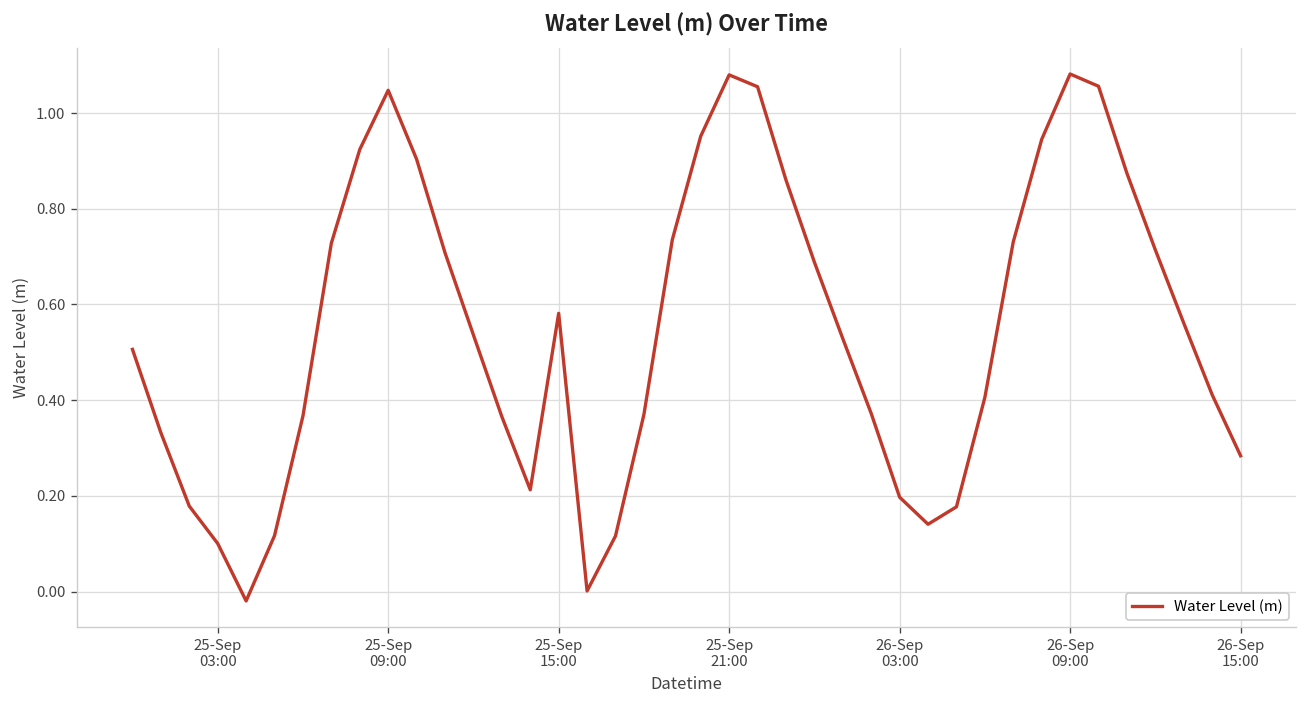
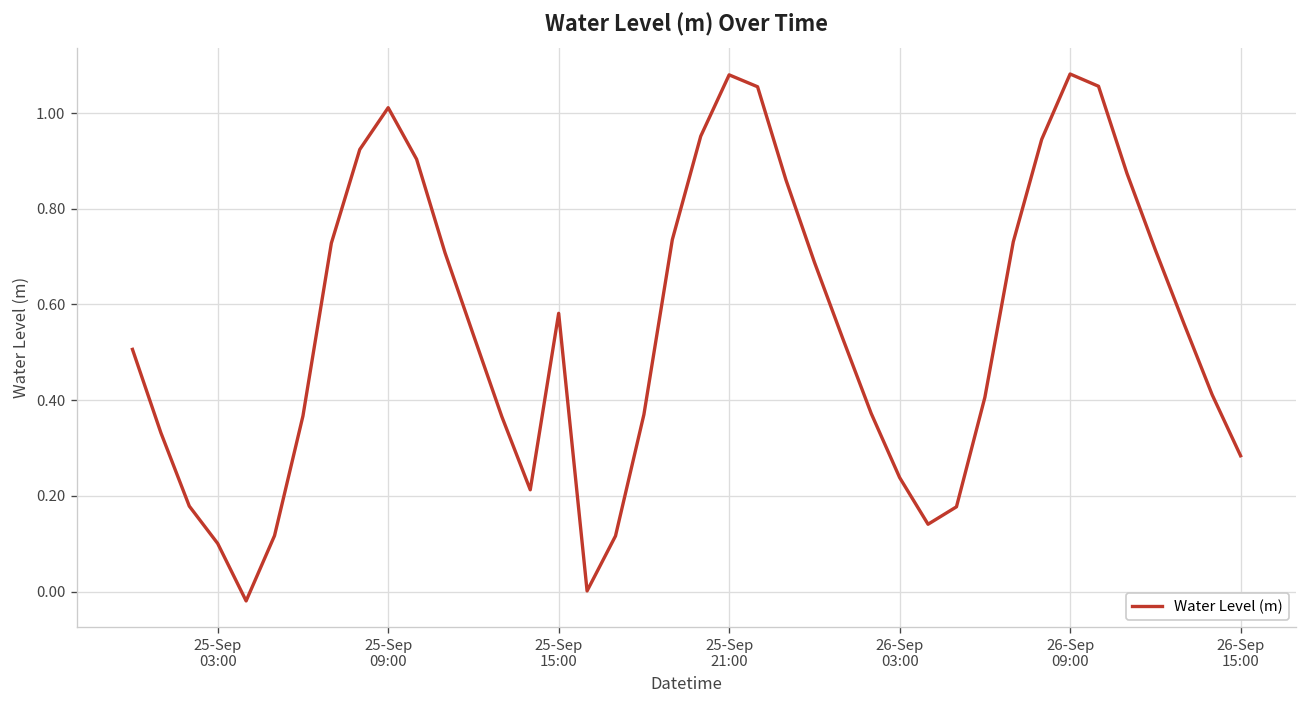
  {
    "25-Sep 03:00": 0.10,
-   "25-Sep 09:00": 1.05,
+   "25-Sep 09:00": 1.01,
    "25-Sep 15:00": 0.58,
    "25-Sep 21:00": 1.08,
-   "26-Sep 03:00": 0.20,
+   "26-Sep 03:00": 0.24,
    "26-Sep 09:00": 1.08,
    "26-Sep 15:00": 0.28
  }
